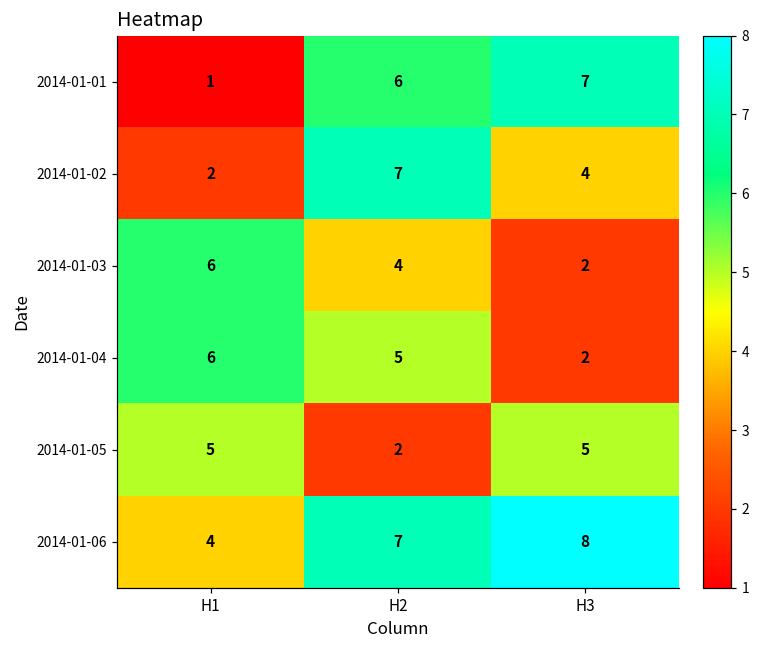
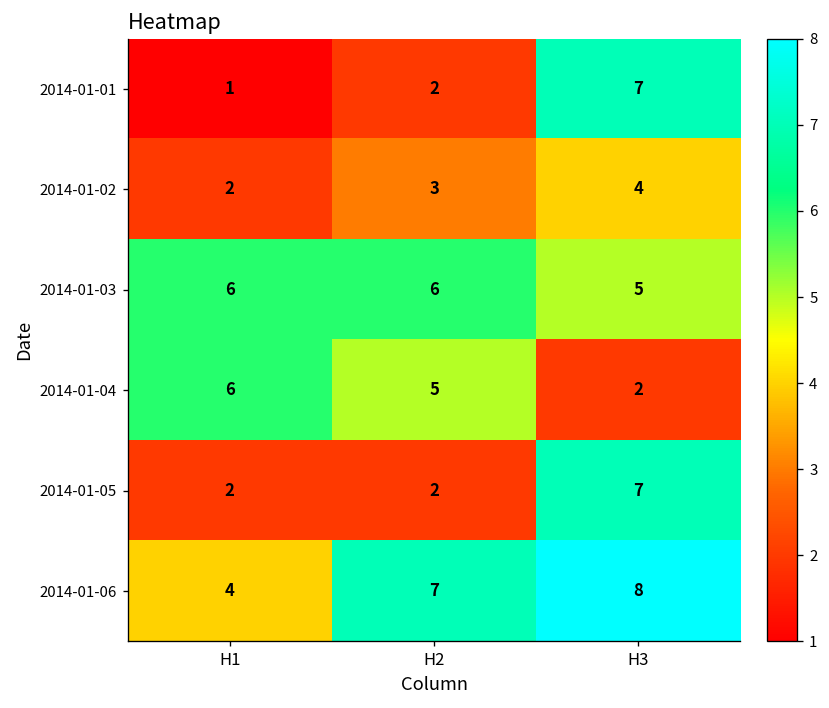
  {
    "2014-01-01": {
      "H1": 1,
-     "H2": 6,
+     "H2": 2,
      "H3": 7
    },
    "2014-01-02": {
      "H1": 2,
-     "H2": 7,
+     "H2": 3,
      "H3": 4
    },
    "2014-01-03": {
      "H1": 6,
-     "H2": 4,
-     "H3": 2
+     "H2": 6,
+     "H3": 5
    },
    "2014-01-04": {
      "H1": 6,
      "H2": 5,
      "H3": 2
    },
    "2014-01-05": {
-     "H1": 5,
+     "H1": 2,
      "H2": 2,
-     "H3": 5
+     "H3": 7
    },
    "2014-01-06": {
      "H1": 4,
      "H2": 7,
      "H3": 8
    }
  }
